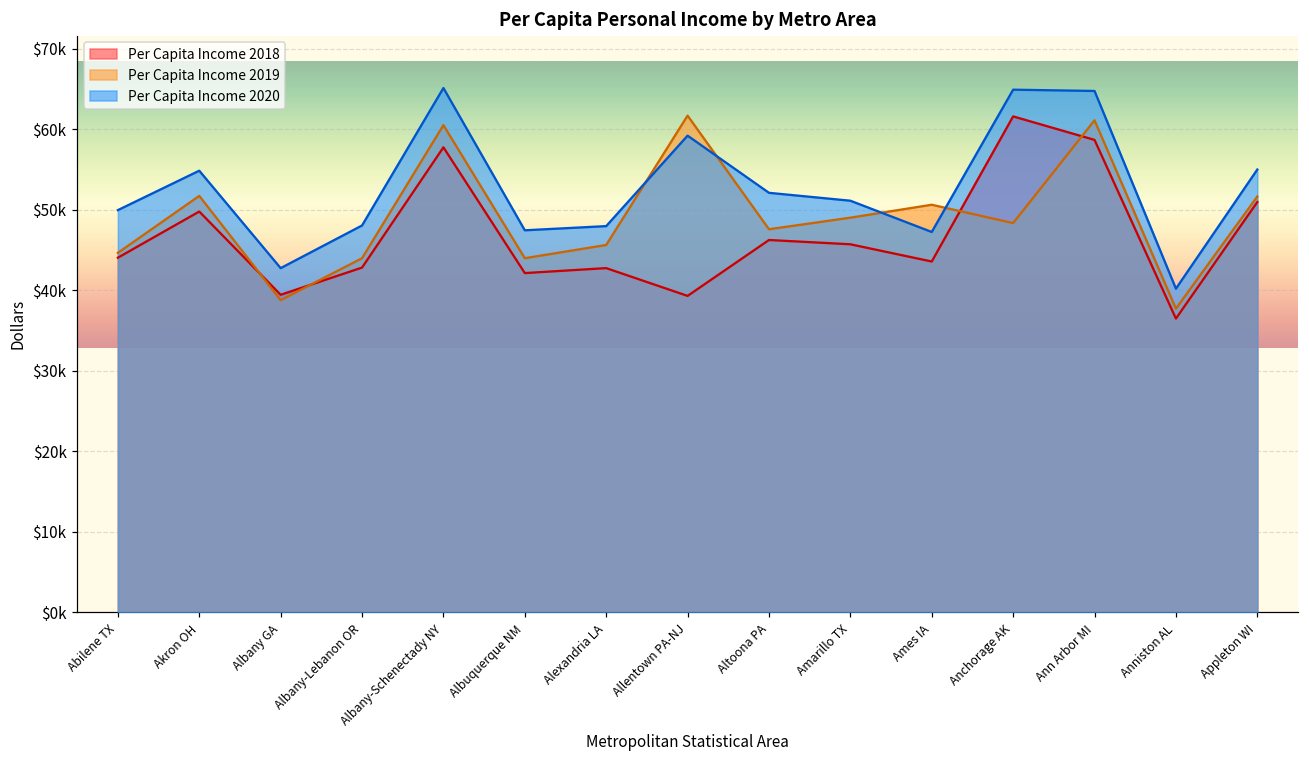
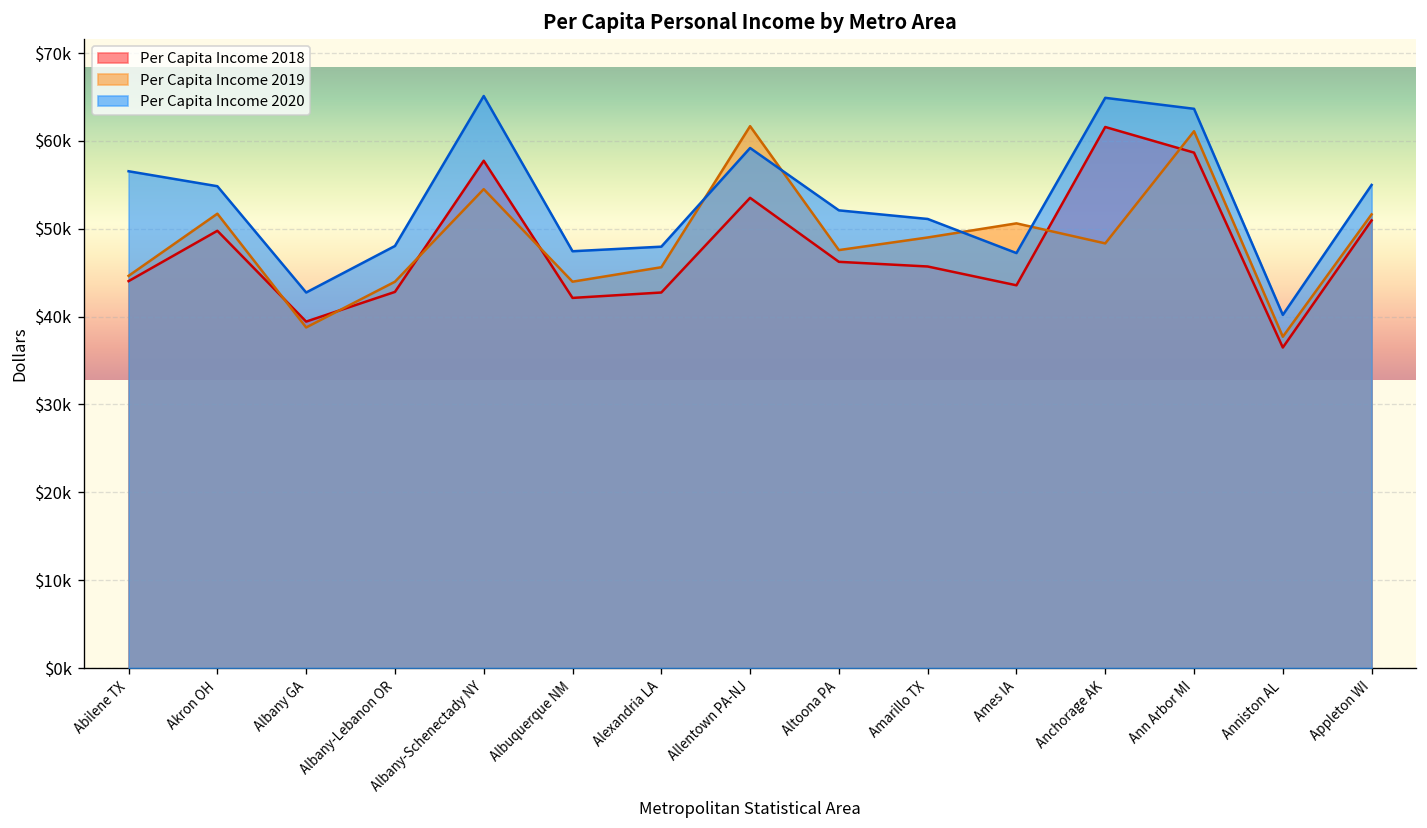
  {
    "Per Capita Income 2018": {
      "Abilene TX": "$44000",
      "Akron OH": "$50000",
      "Albany GA": "$39000",
      "Albany-Lebanon OR": "$43000",
      "Albany-Schenectady NY": "$58000",
      "Albuquerque NM": "$42000",
      "Alexandria LA": "$43000",
-     "Allentown PA-NJ": "$39000",
+     "Allentown PA-NJ": "$54000",
      "Altoona PA": "$46000",
      "Amarillo TX": "$46000",
      "Ames IA": "$44000",
      "Anchorage AK": "$62000",
      "Ann Arbor MI": "$59000",
      "Anniston AL": "$36000",
      "Appleton WI": "$51000"
    },
    "Per Capita Income 2019": {
      "Abilene TX": "$45000",
      "Akron OH": "$52000",
      "Albany GA": "$39000",
      "Albany-Lebanon OR": "$44000",
-     "Albany-Schenectady NY": "$61000",
+     "Albany-Schenectady NY": "$55000",
      "Albuquerque NM": "$44000",
      "Alexandria LA": "$46000",
      "Allentown PA-NJ": "$62000",
      "Altoona PA": "$48000",
      "Amarillo TX": "$49000",
      "Ames IA": "$51000",
      "Anchorage AK": "$48000",
      "Ann Arbor MI": "$61000",
      "Anniston AL": "$38000",
      "Appleton WI": "$52000"
    },
    "Per Capita Income 2020": {
-     "Abilene TX": "$50000",
+     "Abilene TX": "$57000",
      "Akron OH": "$55000",
      "Albany GA": "$43000",
      "Albany-Lebanon OR": "$48000",
      "Albany-Schenectady NY": "$65000",
      "Albuquerque NM": "$47000",
      "Alexandria LA": "$48000",
      "Allentown PA-NJ": "$59000",
      "Altoona PA": "$52000",
      "Amarillo TX": "$51000",
      "Ames IA": "$47000",
      "Anchorage AK": "$65000",
-     "Ann Arbor MI": "$65000",
+     "Ann Arbor MI": "$64000",
      "Anniston AL": "$40000",
      "Appleton WI": "$55000"
    }
  }
